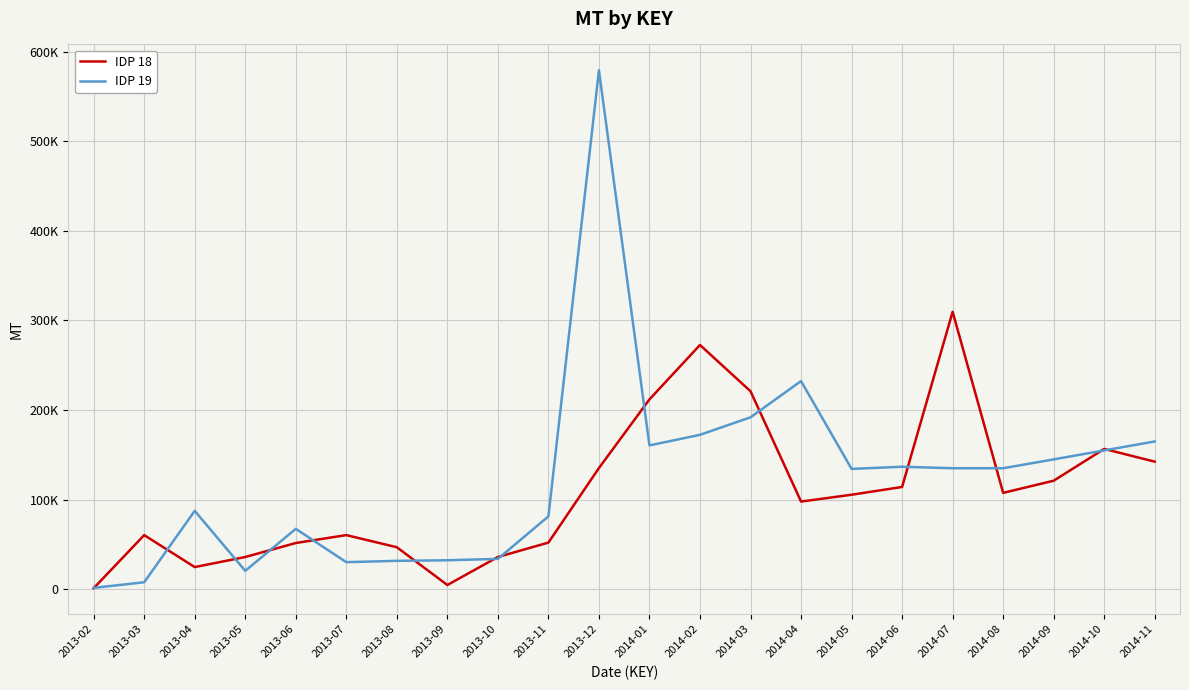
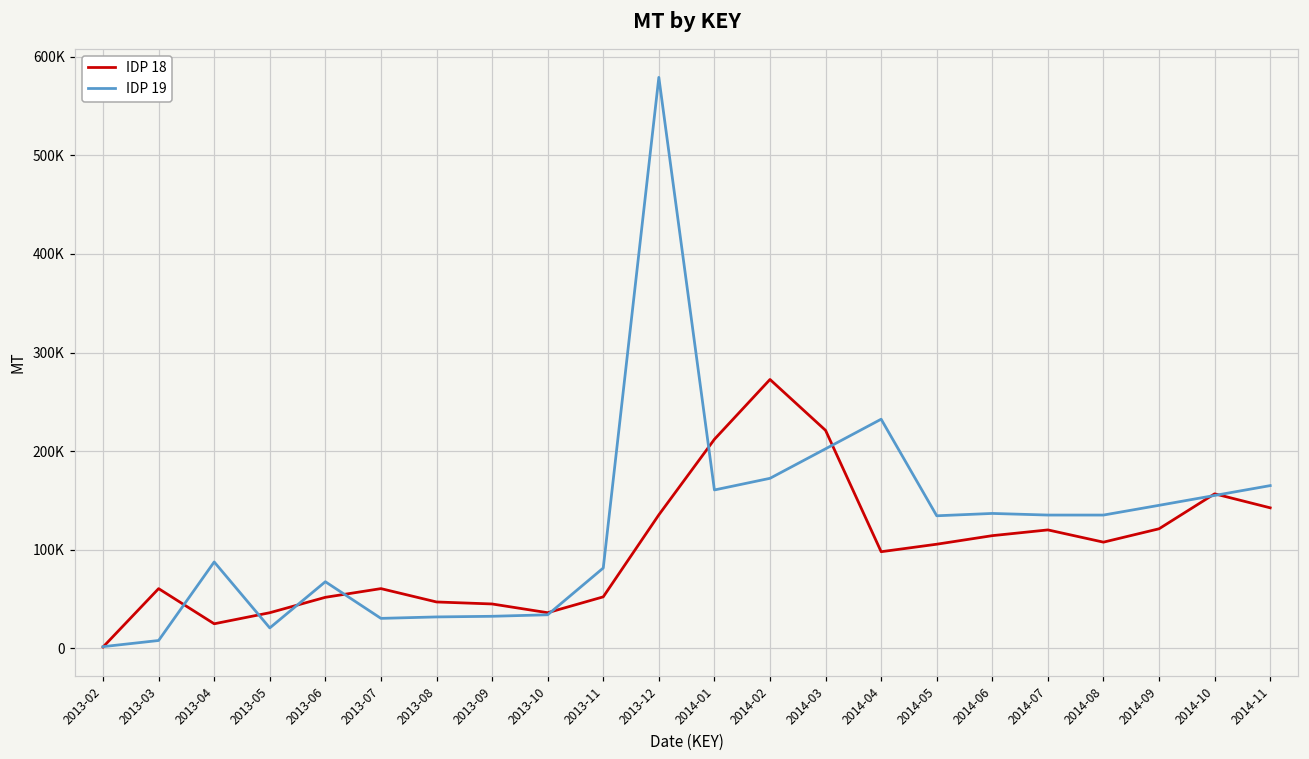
  {
    "IDP 18": {
      "2013-03": 60000,
      "2013-04": 20000,
      "2013-05": 40000,
      "2013-06": 50000,
      "2013-07": 60000,
      "2013-08": 50000,
-     "2013-09": 0,
+     "2013-09": 40000,
      "2013-11": 50000,
      "2013-12": 140000,
      "2014-01": 210000,
      "2014-02": 270000,
      "2014-03": 220000,
      "2014-04": 100000,
      "2014-05": 110000,
      "2014-06": 110000,
-     "2014-07": 310000,
+     "2014-07": 120000,
      "2014-08": 110000,
      "2014-09": 120000,
      "2014-11": 140000
    },
    "IDP 19": {
      "2013-03": 10000,
      "2013-04": 90000,
      "2013-05": 20000,
      "2013-06": 70000,
      "2013-07": 30000,
      "2013-08": 30000,
      "2013-09": 30000,
      "2013-11": 80000,
      "2013-12": 580000,
      "2014-01": 160000,
      "2014-02": 170000,
-     "2014-03": 190000,
+     "2014-03": 200000,
      "2014-04": 230000,
      "2014-05": 130000,
      "2014-06": 140000,
      "2014-07": 140000,
      "2014-08": 140000,
      "2014-09": 150000,
      "2014-11": 170000
    }
  }
